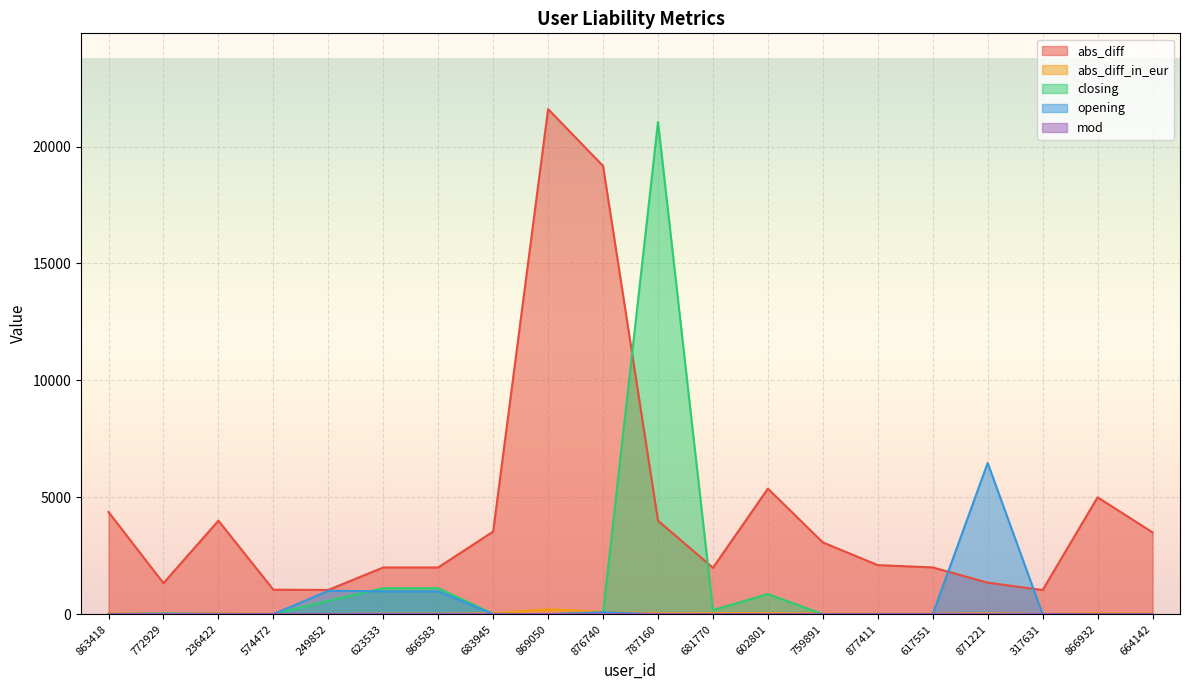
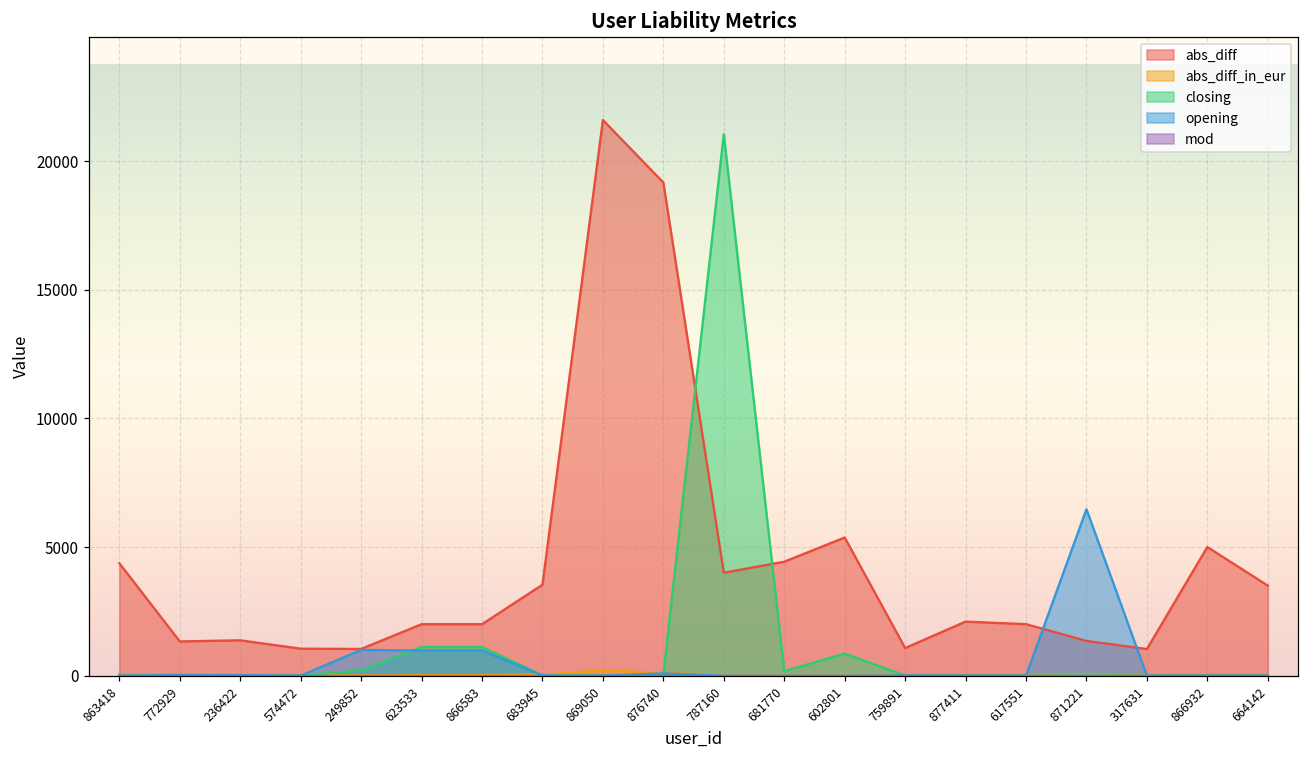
  {
    "abs_diff": {
      "863418": 4400,
      "772929": 1300,
-     "236422": 4000,
+     "236422": 1400,
      "574472": 1000,
      "623533": 2000,
      "866583": 2000,
      "683945": 3500,
      "869050": 21600,
      "876740": 19200,
      "787160": 4000,
-     "681770": 2000,
+     "681770": 4400,
      "602801": 5400,
-     "759891": 3100,
+     "759891": 1100,
      "877411": 2100,
      "617551": 2000,
      "871221": 1400,
      "317631": 1000,
      "866932": 5000,
      "664142": 3500
    },
    "abs_diff_in_eur": {
      "869050": 200
    },
    "closing": {
-     "249852": 600,
+     "249852": 200,
      "623533": 1100,
      "866583": 1100,
      "787160": 21100,
      "681770": 200,
      "602801": 900
    },
    "opening": {
      "623533": 1000,
      "866583": 1000,
      "871221": 6500
    }
  }
